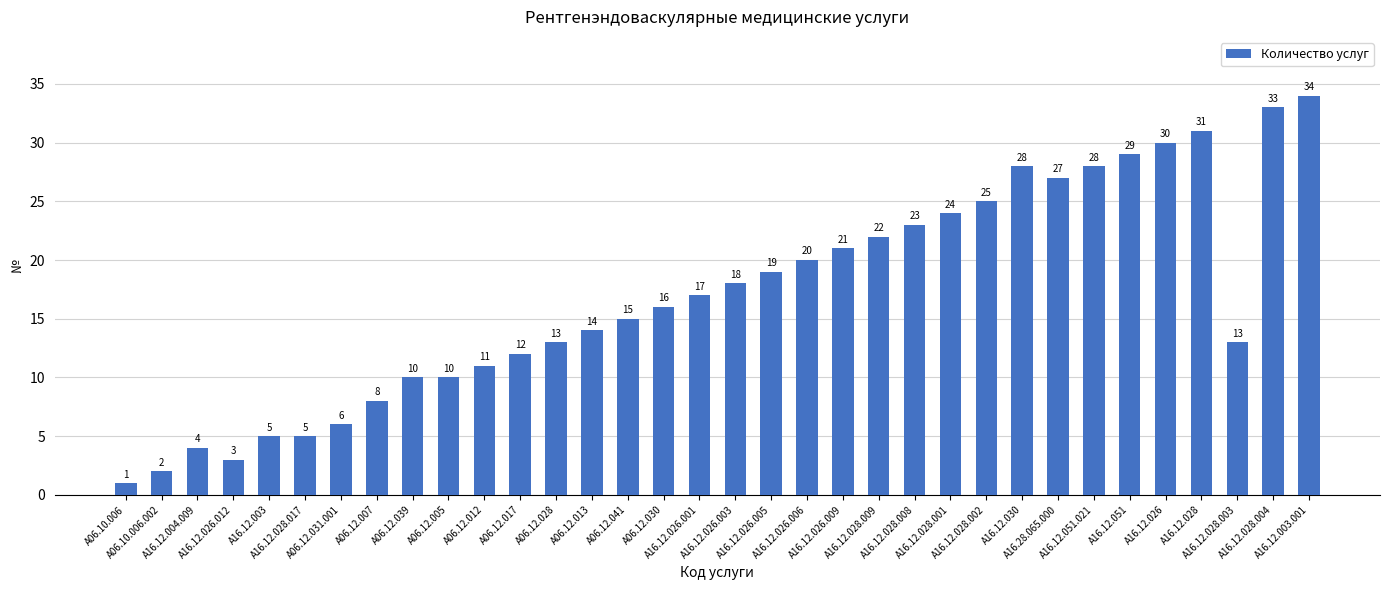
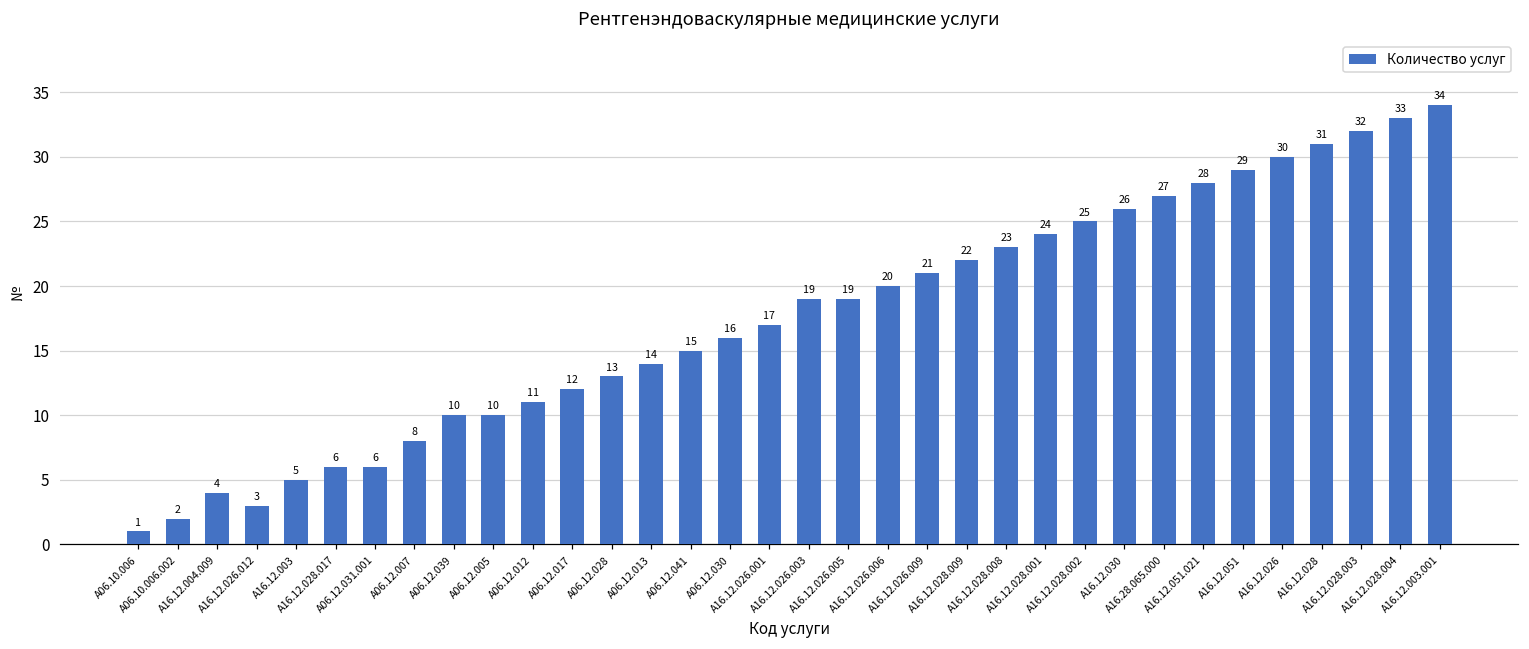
  {
    "A06.10.006": 1,
    "A06.10.006.002": 2,
    "A16.12.004.009": 4,
    "A16.12.026.012": 3,
    "A16.12.003": 5,
-   "A16.12.028.017": 5,
+   "A16.12.028.017": 6,
    "A06.12.031.001": 6,
    "A06.12.007": 8,
    "A06.12.039": 10,
    "A06.12.005": 10,
    "A06.12.012": 11,
    "A06.12.017": 12,
    "A06.12.028": 13,
    "A06.12.013": 14,
    "A06.12.041": 15,
    "A06.12.030": 16,
    "A16.12.026.001": 17,
-   "A16.12.026.003": 18,
+   "A16.12.026.003": 19,
    "A16.12.026.005": 19,
    "A16.12.026.006": 20,
    "A16.12.026.009": 21,
    "A16.12.028.009": 22,
    "A16.12.028.008": 23,
    "A16.12.028.001": 24,
    "A16.12.028.002": 25,
-   "A16.12.030": 28,
+   "A16.12.030": 26,
    "A16.28.065.000": 27,
    "A16.12.051.021": 28,
    "A16.12.051": 29,
    "A16.12.026": 30,
    "A16.12.028": 31,
-   "A16.12.028.003": 13,
+   "A16.12.028.003": 32,
    "A16.12.028.004": 33,
    "A16.12.003.001": 34
  }
